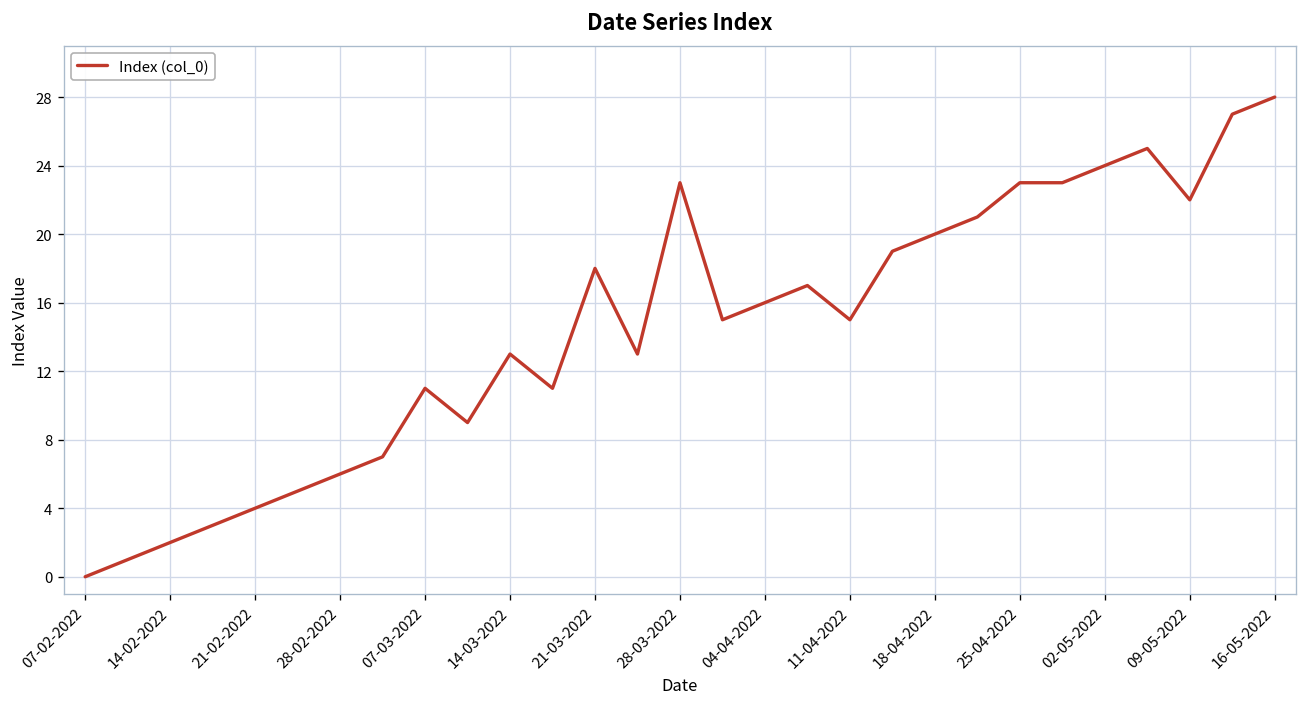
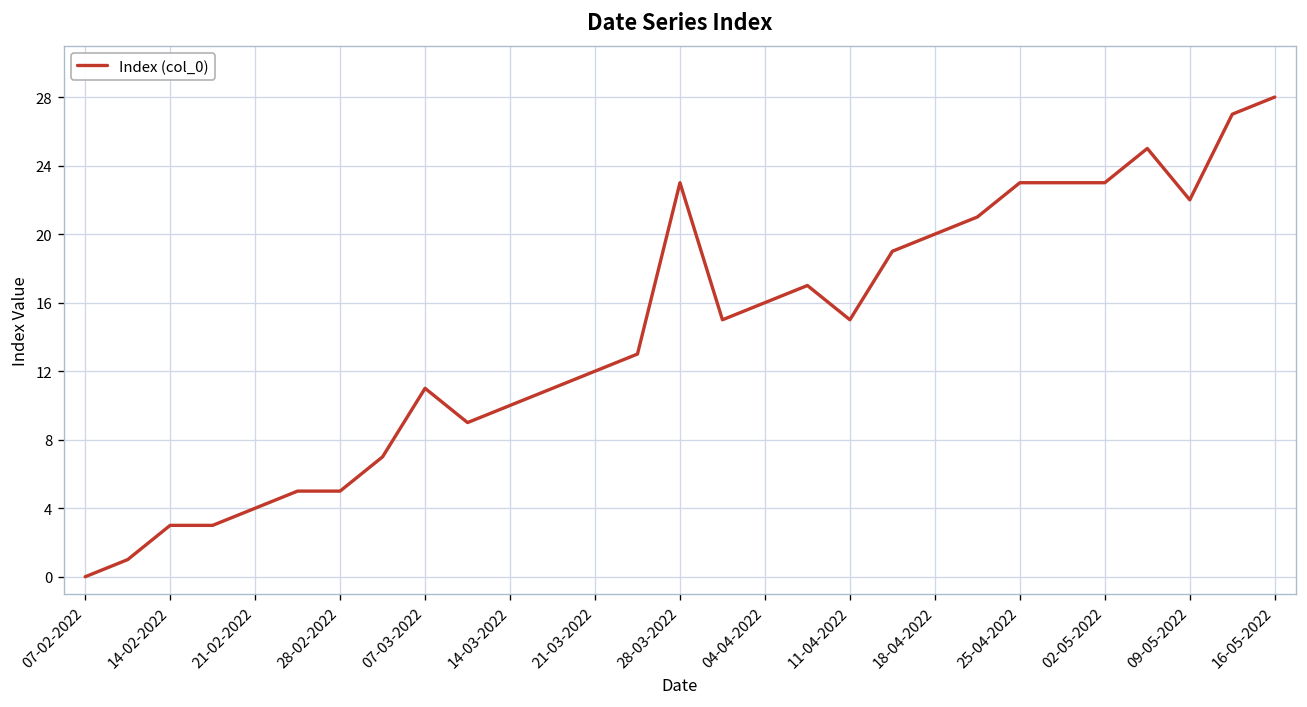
  {
    "07-02-2022": 0,
-   "14-02-2022": 2,
+   "14-02-2022": 3,
    "21-02-2022": 4,
-   "28-02-2022": 6,
+   "28-02-2022": 5,
    "07-03-2022": 11,
-   "14-03-2022": 13,
-   "21-03-2022": 18,
+   "14-03-2022": 10,
+   "21-03-2022": 12,
    "28-03-2022": 23,
    "04-04-2022": 16,
    "11-04-2022": 15,
    "18-04-2022": 20,
    "25-04-2022": 23,
-   "02-05-2022": 24,
+   "02-05-2022": 23,
    "09-05-2022": 22,
    "16-05-2022": 28
  }
